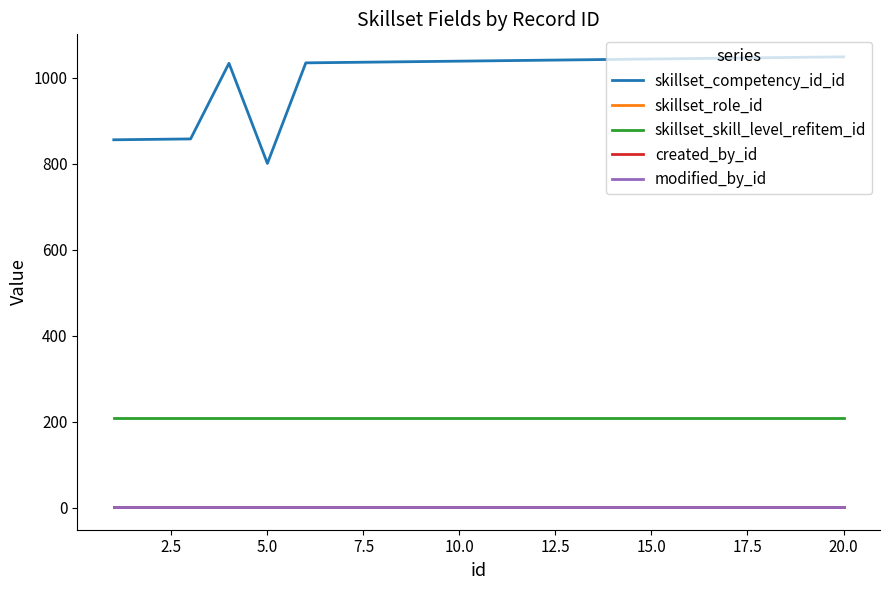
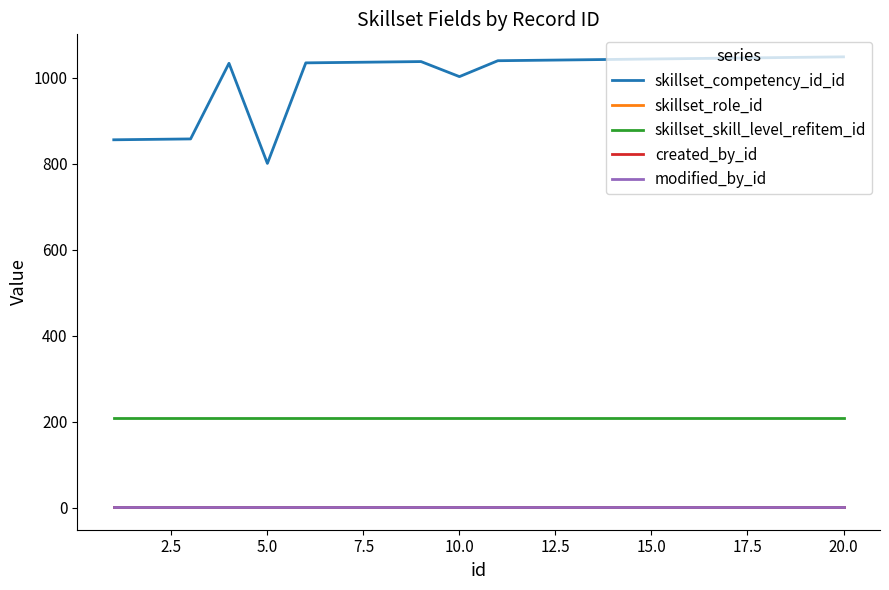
  {
    "skillset_competency_id_id": {
      "5.0": 800,
-     "10.0": 1040
+     "10.0": 1000
    },
    "modified_by_id": {
      "5.0": 0,
      "10.0": 0,
      "15.0": 0,
      "20.0": 0
    },
    "skillset_skill_level_refitem_id": {
      "5.0": 210,
      "10.0": 210,
      "15.0": 210,
      "20.0": 210
    }
  }
